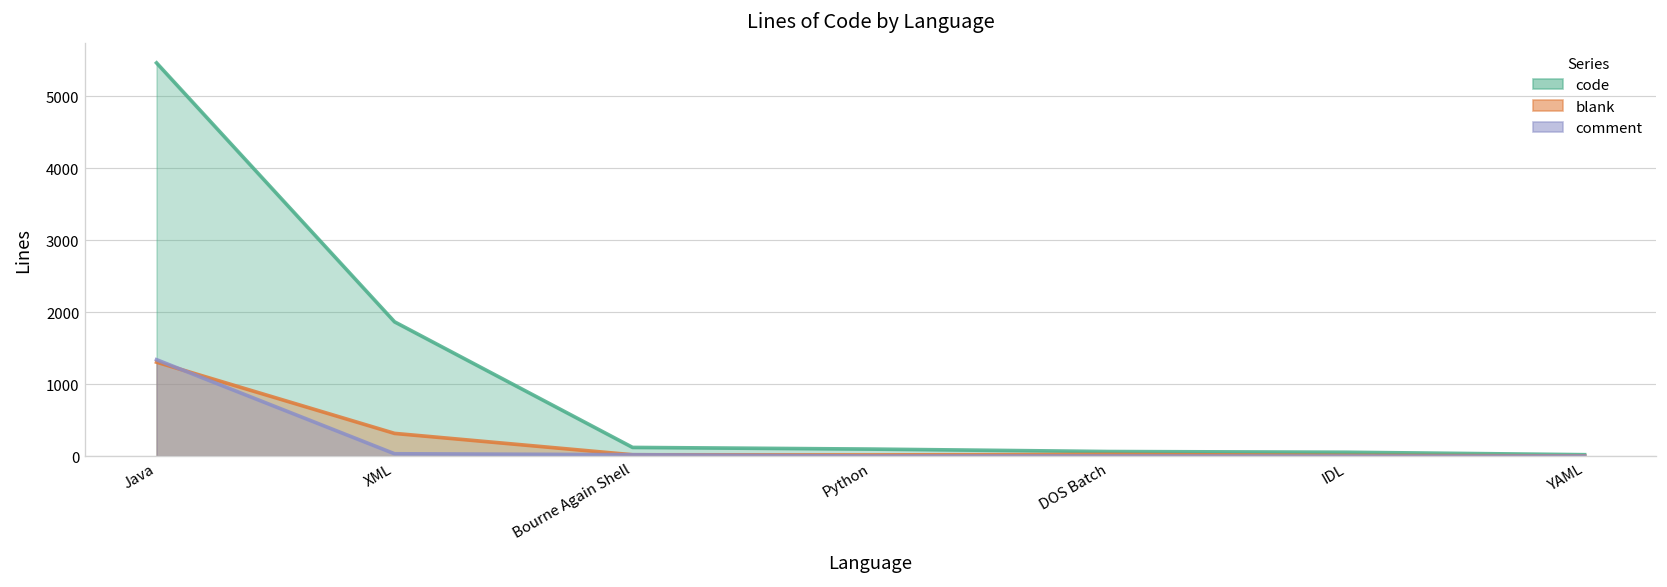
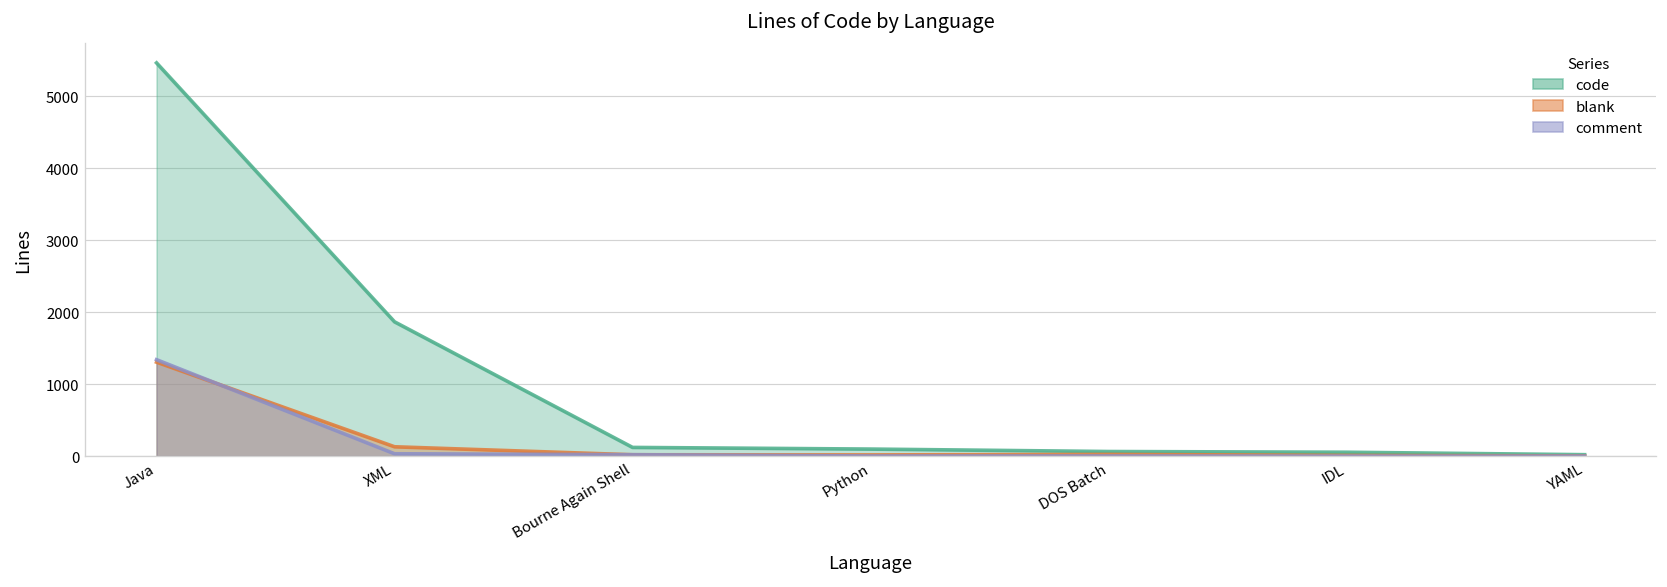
  {
    "blank": {
-     "XML": 300
+     "XML": 100
    }
  }
